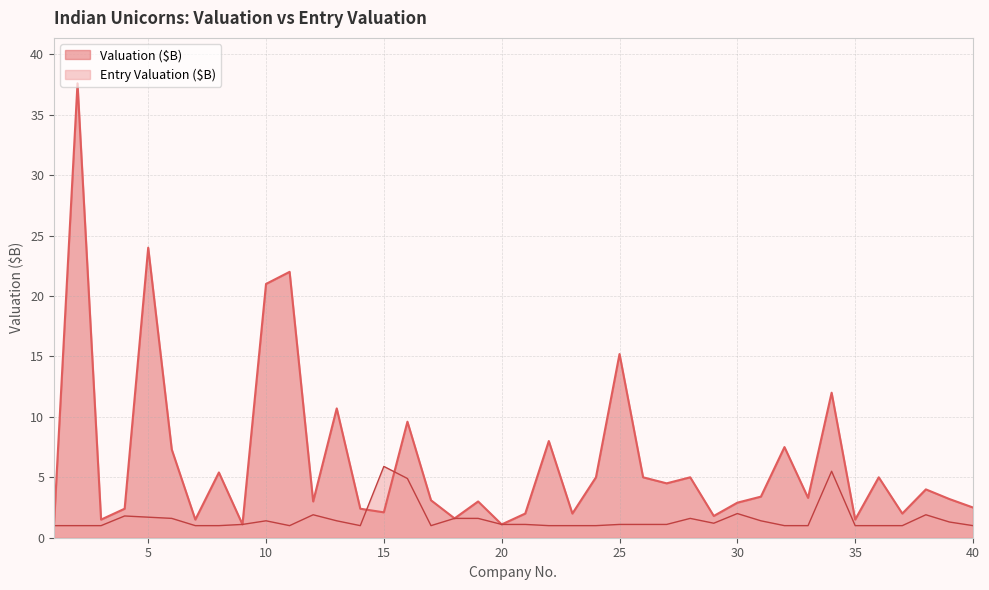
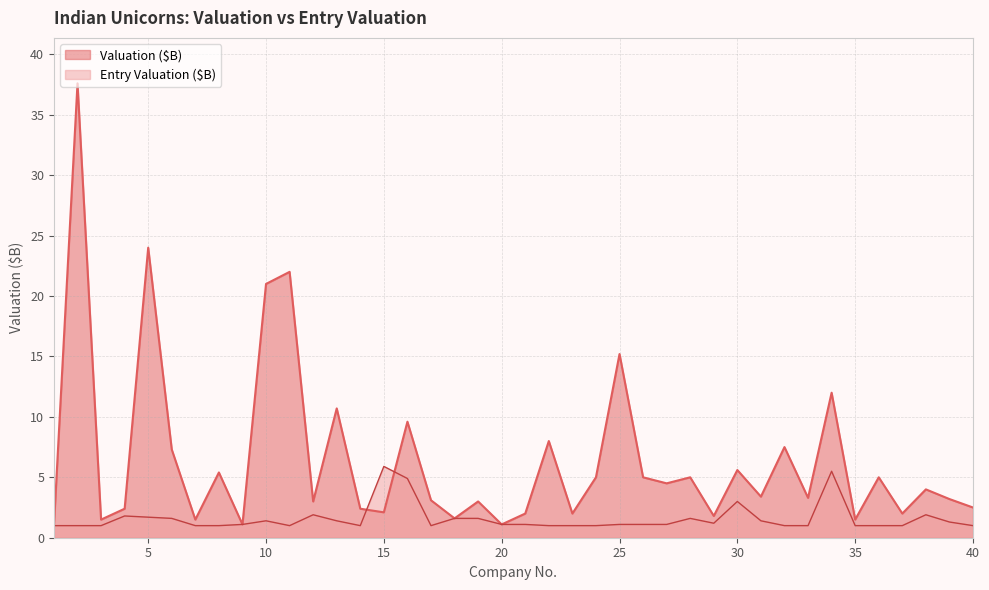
  {
    "Valuation ($B)": {
      "5": 24.0,
      "10": 21.0,
      "15": 2.1,
      "25": 15.2,
-     "30": 2.9,
+     "30": 5.6,
      "35": 1.5,
      "40": 2.5
    },
    "Entry Valuation ($B)": {
      "5": 1.7,
      "10": 1.4,
      "15": 6,
      "25": 1,
-     "30": 2,
+     "30": 3,
      "35": 1,
      "40": 1
    }
  }
